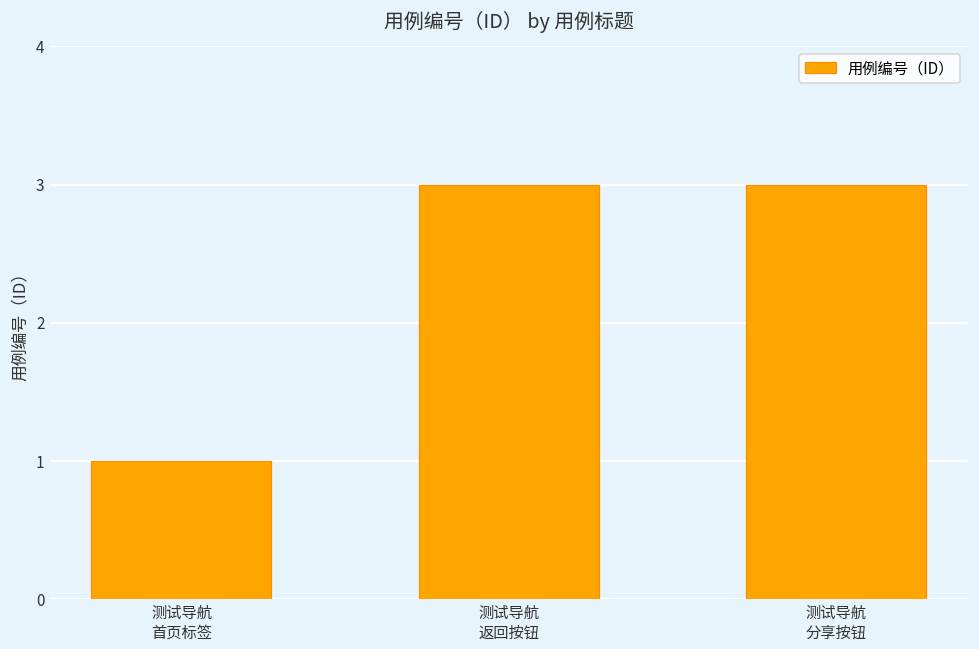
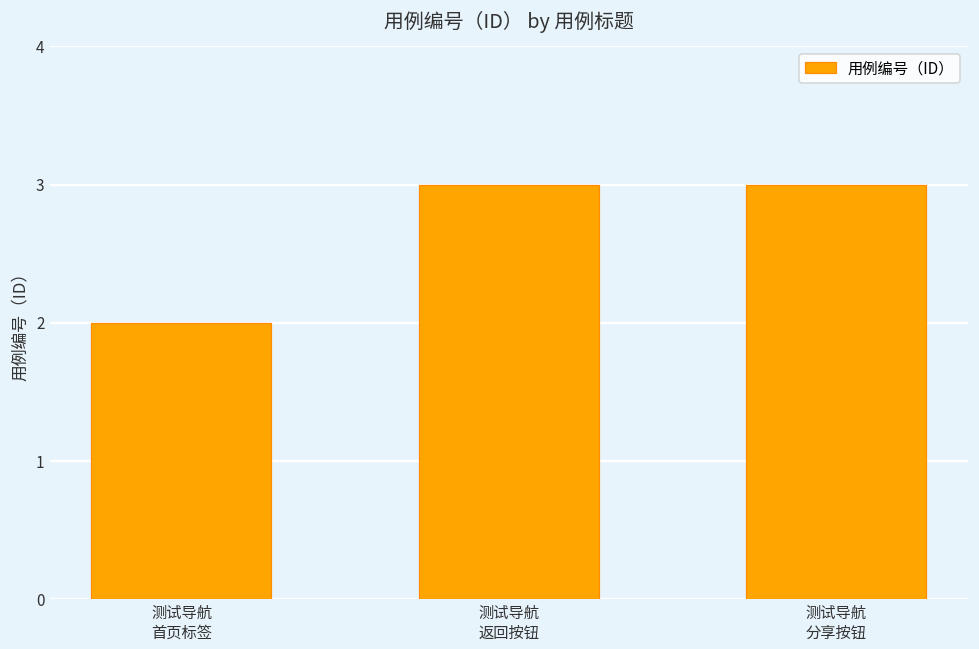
  {
-   "测试导航 首页标签": 1,
+   "测试导航 首页标签": 2,
    "测试导航 返回按钮": 3,
    "测试导航 分享按钮": 3
  }
